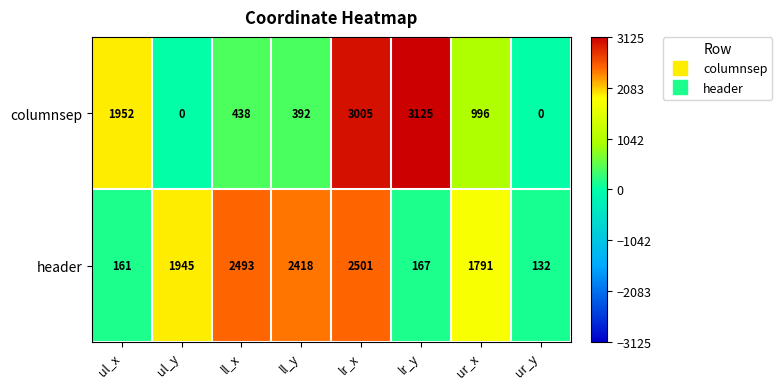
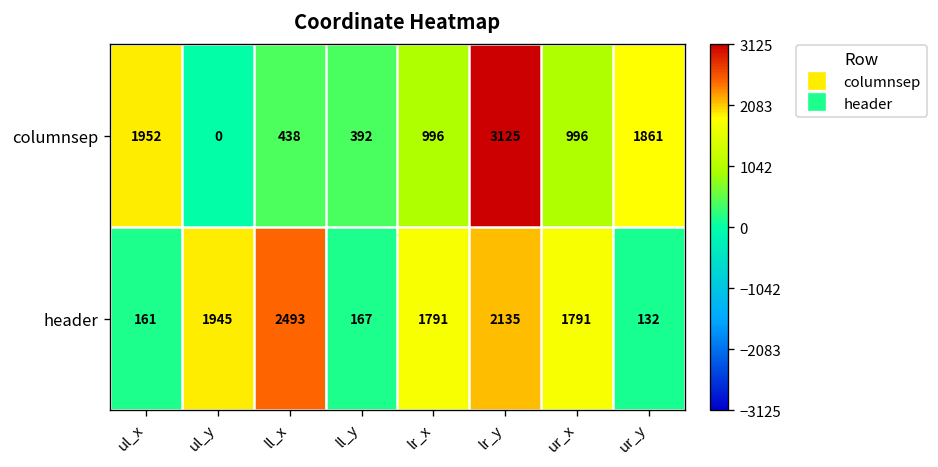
  {
    "columnsep": {
      "ul_x": 1952,
      "ul_y": 0,
      "ll_x": 438,
      "ll_y": 392,
-     "lr_x": 3005,
+     "lr_x": 996,
      "lr_y": 3125,
      "ur_x": 996,
-     "ur_y": 0
+     "ur_y": 1861
    },
    "header": {
      "ul_x": 161,
      "ul_y": 1945,
      "ll_x": 2493,
-     "ll_y": 2418,
-     "lr_x": 2501,
-     "lr_y": 167,
+     "ll_y": 167,
+     "lr_x": 1791,
+     "lr_y": 2135,
      "ur_x": 1791,
      "ur_y": 132
    }
  }
